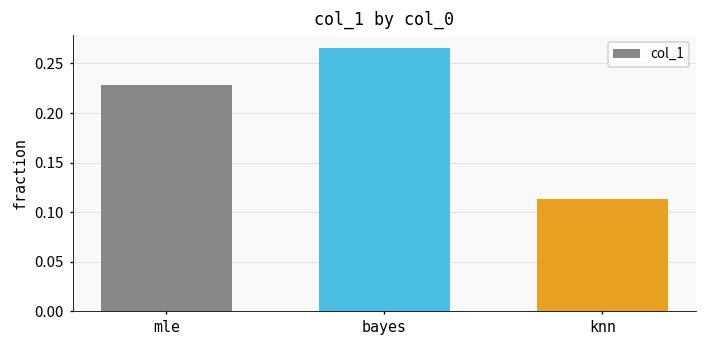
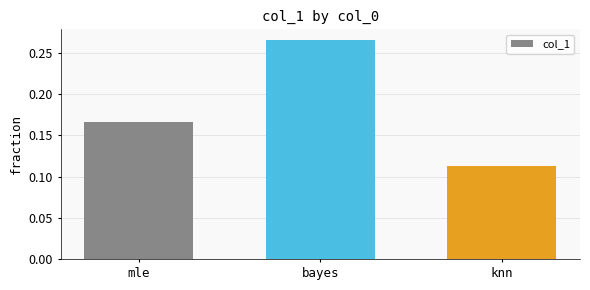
  {
-   "mle": 0.23,
+   "mle": 0.17,
    "bayes": 0.27,
    "knn": 0.11
  }
